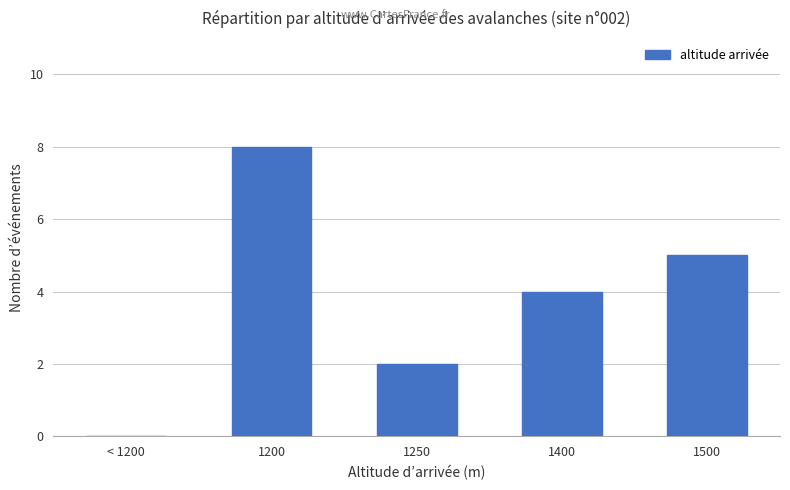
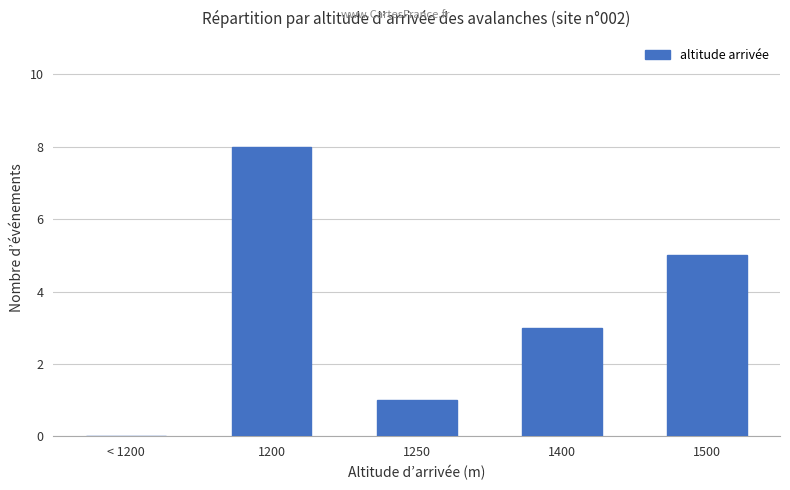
  {
    "< 1200": 0,
    "1200": 8,
-   "1250": 2,
-   "1400": 4,
+   "1250": 1,
+   "1400": 3,
    "1500": 5
  }
